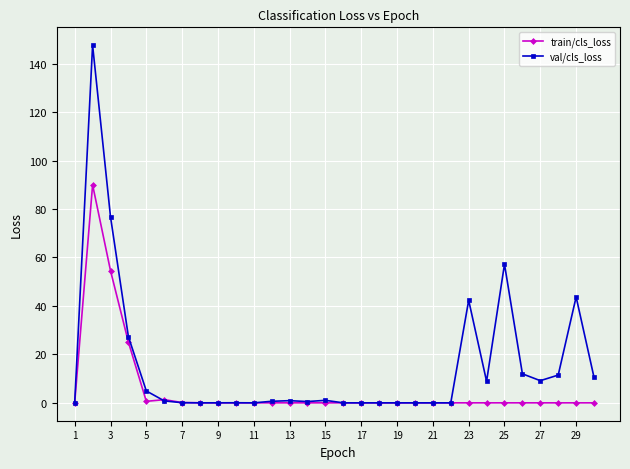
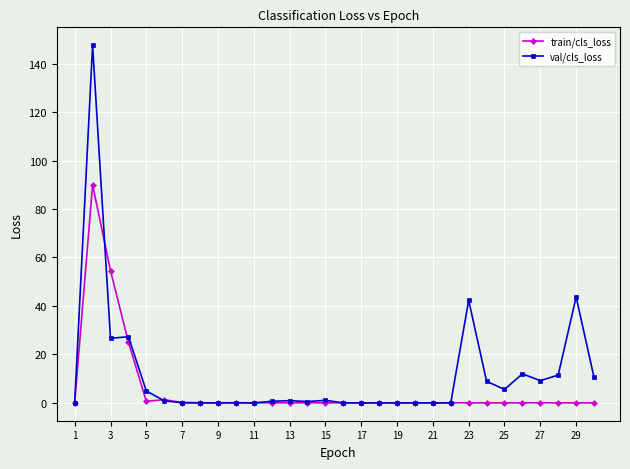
  {
    "train/cls_loss": {
      "3": 55,
      "5": 1,
      "23": 0,
      "25": 0,
      "27": 0,
      "29": 0
    },
    "val/cls_loss": {
-     "3": 77,
+     "3": 27,
      "5": 5,
      "23": 42,
-     "25": 57,
+     "25": 6,
      "27": 9,
      "29": 44
    }
  }
